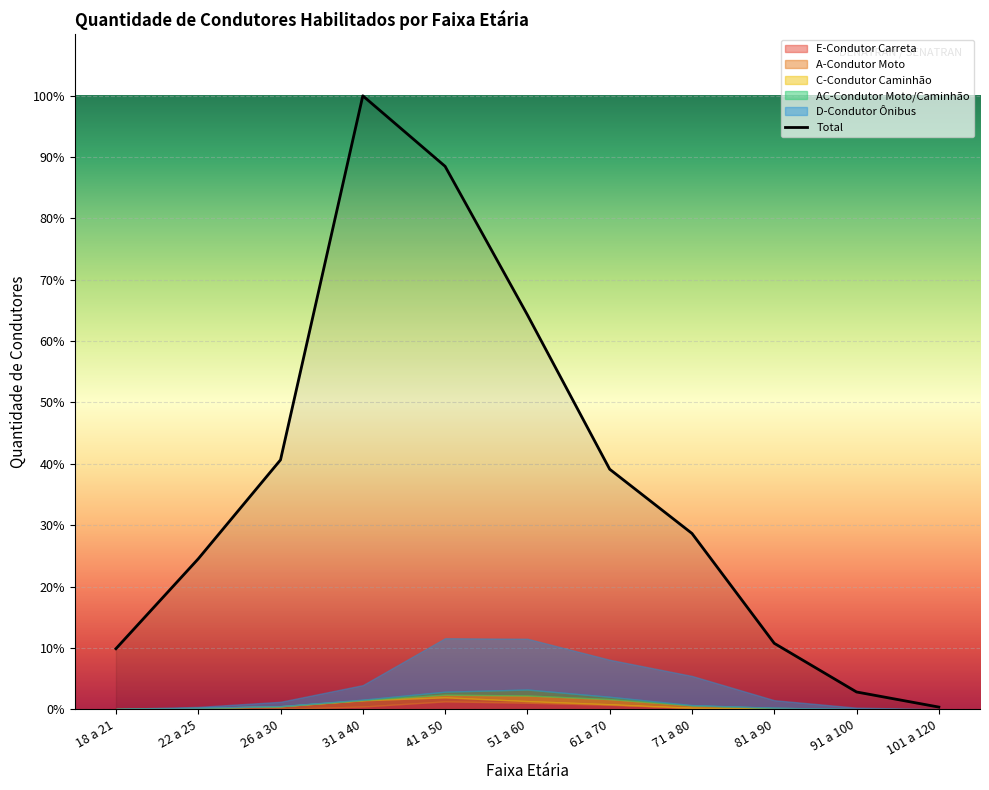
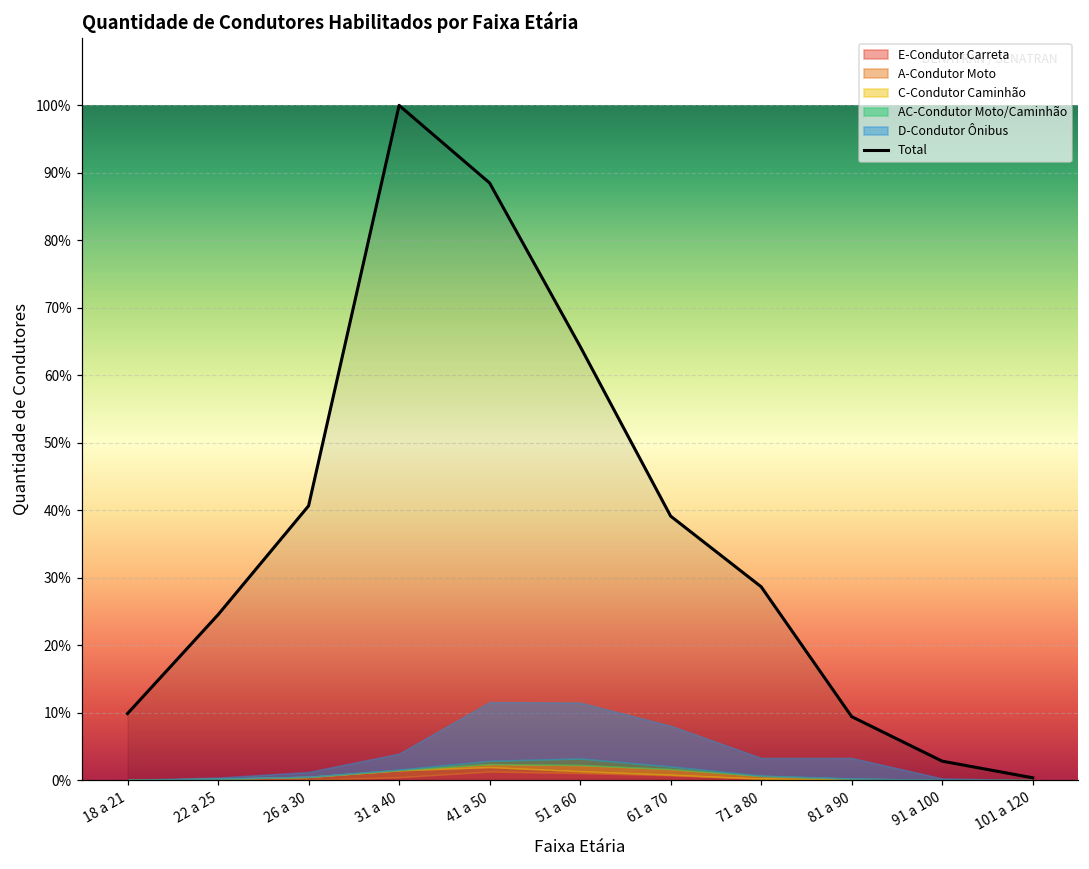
  {
    "Total": {
      "18 a 21": "10%",
      "22 a 25": "25%",
      "26 a 30": "41%",
      "31 a 40": "100%",
      "41 a 50": "89%",
      "51 a 60": "64%",
      "61 a 70": "39%",
      "71 a 80": "29%",
-     "81 a 90": "11%",
+     "81 a 90": "9%",
      "91 a 100": "3%"
    },
    "AC-Condutor Moto/Caminhão": {
      "41 a 50": "0%",
      "51 a 60": "1%"
    },
    "D-Condutor Ônibus": {
      "26 a 30": "1%",
      "31 a 40": "2%",
      "41 a 50": "9%",
      "51 a 60": "8%",
      "61 a 70": "6%",
-     "71 a 80": "5%",
-     "81 a 90": "1%"
+     "71 a 80": "3%",
+     "81 a 90": "3%"
    }
  }
